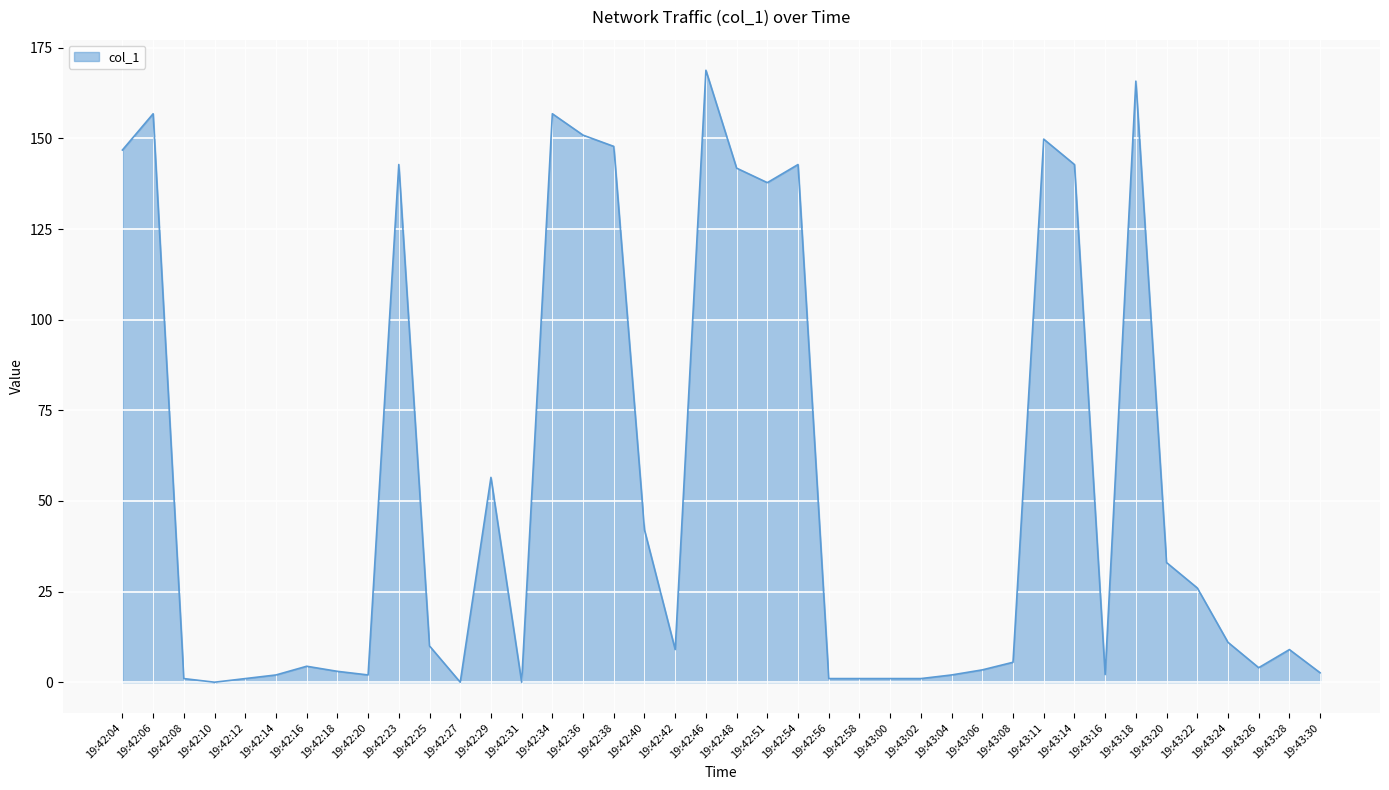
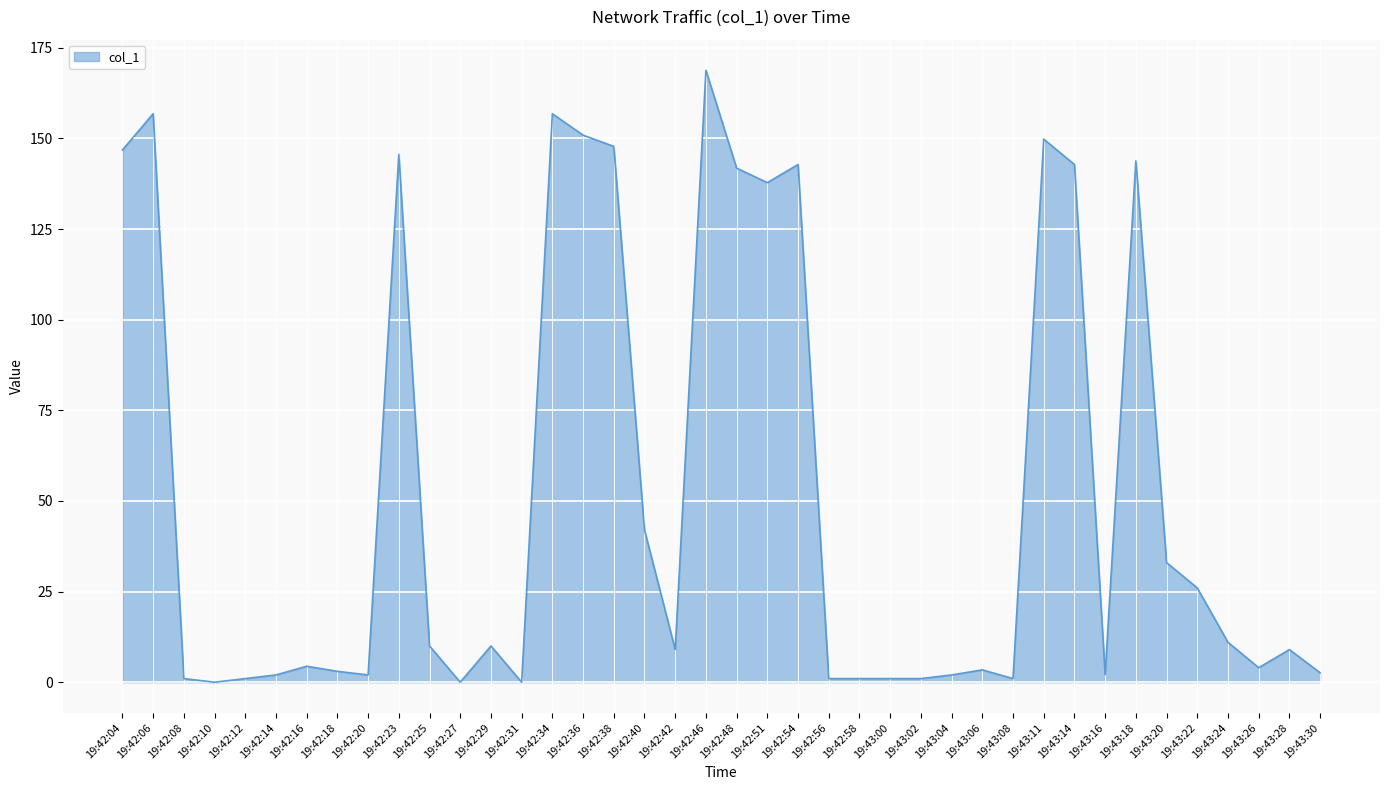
  {
    "19:42:04": 147,
    "19:42:06": 157,
    "19:42:08": 1,
    "19:42:10": 0,
    "19:42:12": 1,
    "19:42:14": 2,
    "19:42:16": 4,
    "19:42:18": 3,
    "19:42:20": 2,
-   "19:42:23": 143,
+   "19:42:23": 146,
    "19:42:25": 10,
    "19:42:27": 0,
-   "19:42:29": 57,
+   "19:42:29": 10,
    "19:42:31": 0,
    "19:42:34": 157,
    "19:42:36": 151,
    "19:42:38": 148,
    "19:42:40": 42,
    "19:42:42": 9,
    "19:42:46": 169,
    "19:42:48": 142,
    "19:42:51": 138,
    "19:42:54": 143,
    "19:42:56": 1,
    "19:42:58": 1,
    "19:43:00": 1,
    "19:43:02": 1,
    "19:43:04": 2,
    "19:43:06": 3,
-   "19:43:08": 6,
+   "19:43:08": 1,
    "19:43:11": 150,
    "19:43:14": 143,
    "19:43:16": 2,
-   "19:43:18": 166,
+   "19:43:18": 144,
    "19:43:20": 33,
    "19:43:22": 26,
    "19:43:24": 11,
    "19:43:26": 4,
    "19:43:28": 9,
    "19:43:30": 3
  }
